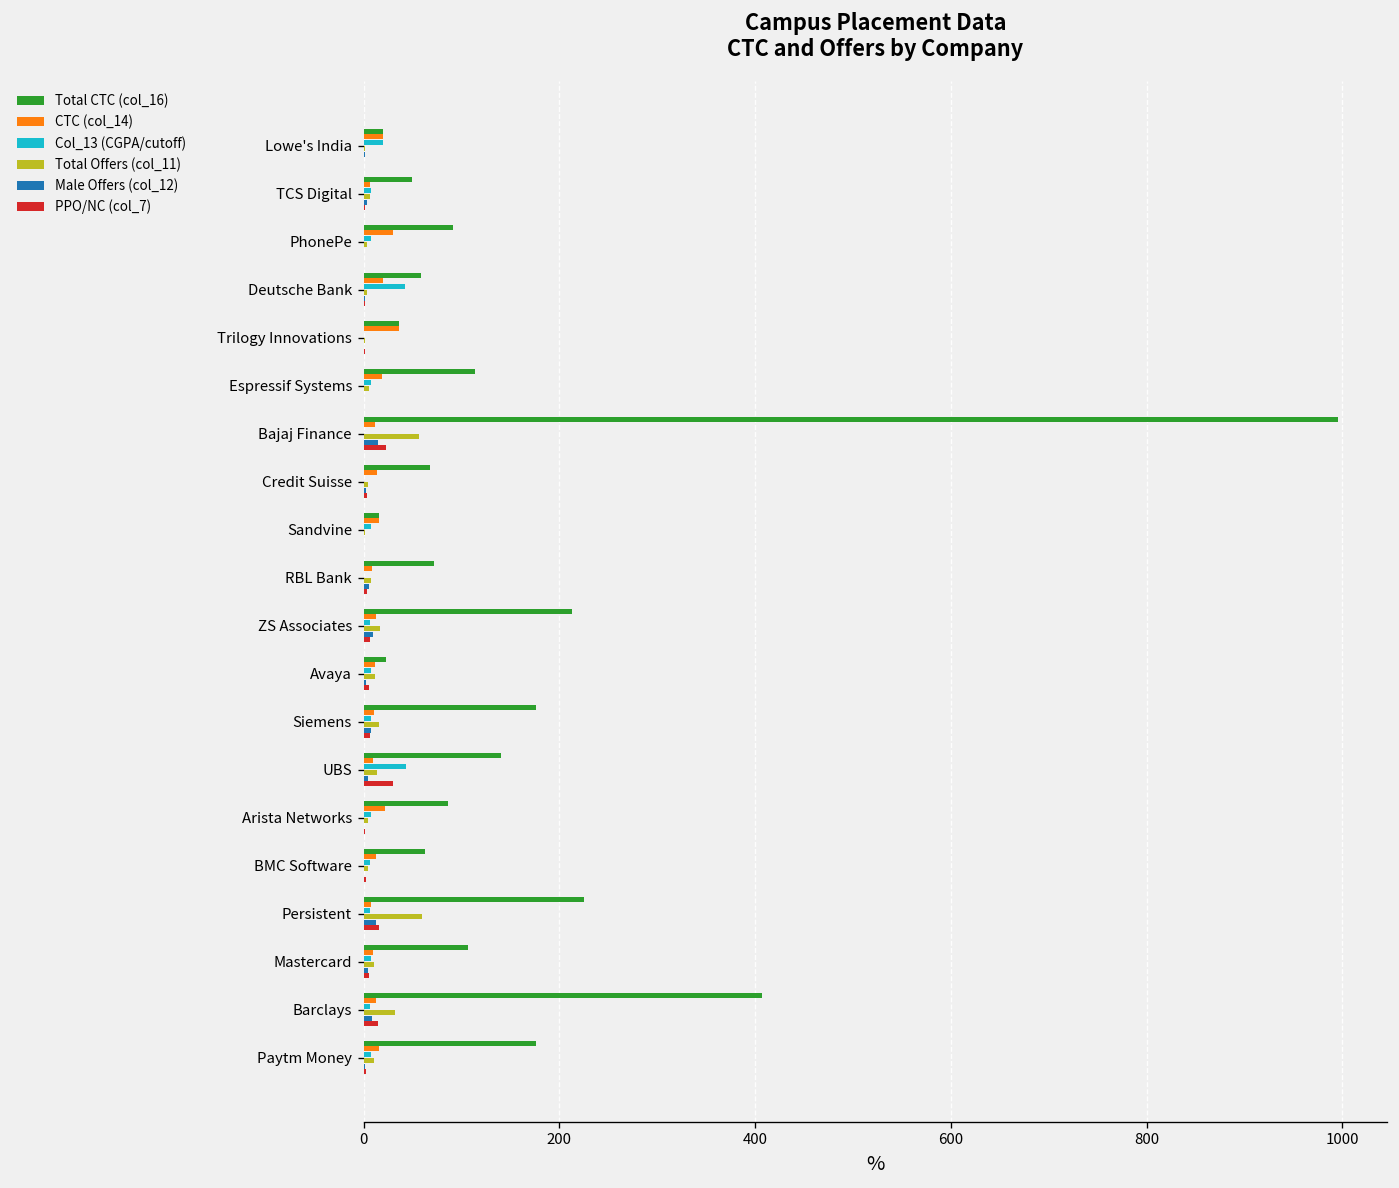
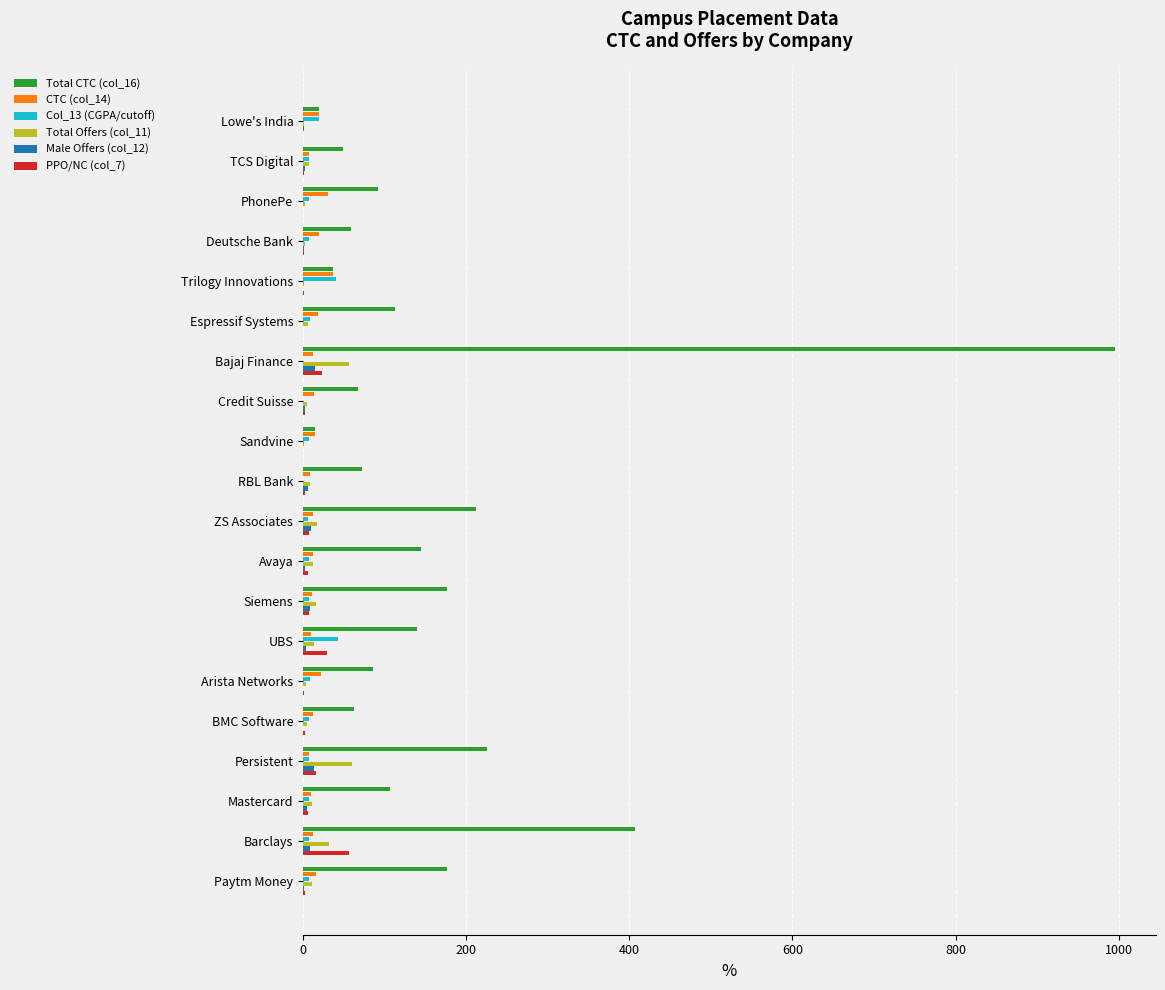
  {
    "Total CTC (col_16)": {
      "Lowe's India": 20,
      "TCS Digital": 50,
      "PhonePe": 90,
      "Deutsche Bank": 60,
      "Trilogy Innovations": 40,
      "Espressif Systems": 110,
      "Bajaj Finance": 1000,
      "Credit Suisse": 70,
      "Sandvine": 20,
      "RBL Bank": 70,
      "ZS Associates": 210,
-     "Avaya": 20,
+     "Avaya": 140,
      "Siemens": 180,
      "UBS": 140,
      "Arista Networks": 90,
      "BMC Software": 60,
      "Persistent": 230,
      "Mastercard": 110,
      "Barclays": 410,
      "Paytm Money": 180
    },
    "CTC (col_14)": {
      "Lowe's India": 20,
      "TCS Digital": 10,
      "PhonePe": 30,
      "Deutsche Bank": 20,
      "Trilogy Innovations": 40,
      "Espressif Systems": 20,
      "Bajaj Finance": 10,
      "Credit Suisse": 10,
      "Sandvine": 20,
      "RBL Bank": 10,
      "ZS Associates": 10,
      "Avaya": 10,
      "Siemens": 10,
      "UBS": 10,
      "Arista Networks": 20,
      "BMC Software": 10,
      "Persistent": 10,
      "Mastercard": 10,
      "Barclays": 10,
      "Paytm Money": 20
    },
    "Col_13 (CGPA/cutoff)": {
      "Lowe's India": 20,
      "TCS Digital": 10,
      "PhonePe": 10,
-     "Deutsche Bank": 40,
-     "Trilogy Innovations": 0,
+     "Deutsche Bank": 10,
+     "Trilogy Innovations": 40,
      "Espressif Systems": 10,
      "Bajaj Finance": 0,
      "Credit Suisse": 0,
      "Sandvine": 10,
      "RBL Bank": 0,
      "ZS Associates": 10,
      "Avaya": 10,
      "Siemens": 10,
      "UBS": 40,
      "Arista Networks": 10,
      "BMC Software": 10,
      "Persistent": 10,
      "Mastercard": 10,
      "Barclays": 10,
      "Paytm Money": 10
    },
    "Total Offers (col_11)": {
      "TCS Digital": 10,
      "Espressif Systems": 10,
      "Bajaj Finance": 60,
      "Credit Suisse": 10,
      "RBL Bank": 10,
      "ZS Associates": 20,
      "Avaya": 10,
      "Siemens": 20,
      "UBS": 10,
      "Arista Networks": 0,
      "BMC Software": 10,
      "Persistent": 60,
      "Mastercard": 10,
      "Barclays": 30,
      "Paytm Money": 10
    },
    "Male Offers (col_12)": {
      "PhonePe": 0,
      "Trilogy Innovations": 0,
      "Espressif Systems": 0,
      "Bajaj Finance": 20,
      "Sandvine": 0,
      "RBL Bank": 10,
      "ZS Associates": 10,
      "Siemens": 10,
      "UBS": 0,
      "Arista Networks": 0,
      "BMC Software": 0,
      "Persistent": 10,
      "Mastercard": 10,
      "Barclays": 10
    },
    "PPO/NC (col_7)": {
      "Lowe's India": 0,
      "PhonePe": 0,
      "Espressif Systems": 0,
      "Bajaj Finance": 20,
      "Sandvine": 0,
      "ZS Associates": 10,
      "Avaya": 10,
      "Siemens": 10,
      "UBS": 30,
      "Persistent": 20,
      "Mastercard": 10,
-     "Barclays": 20
+     "Barclays": 60
    }
  }
